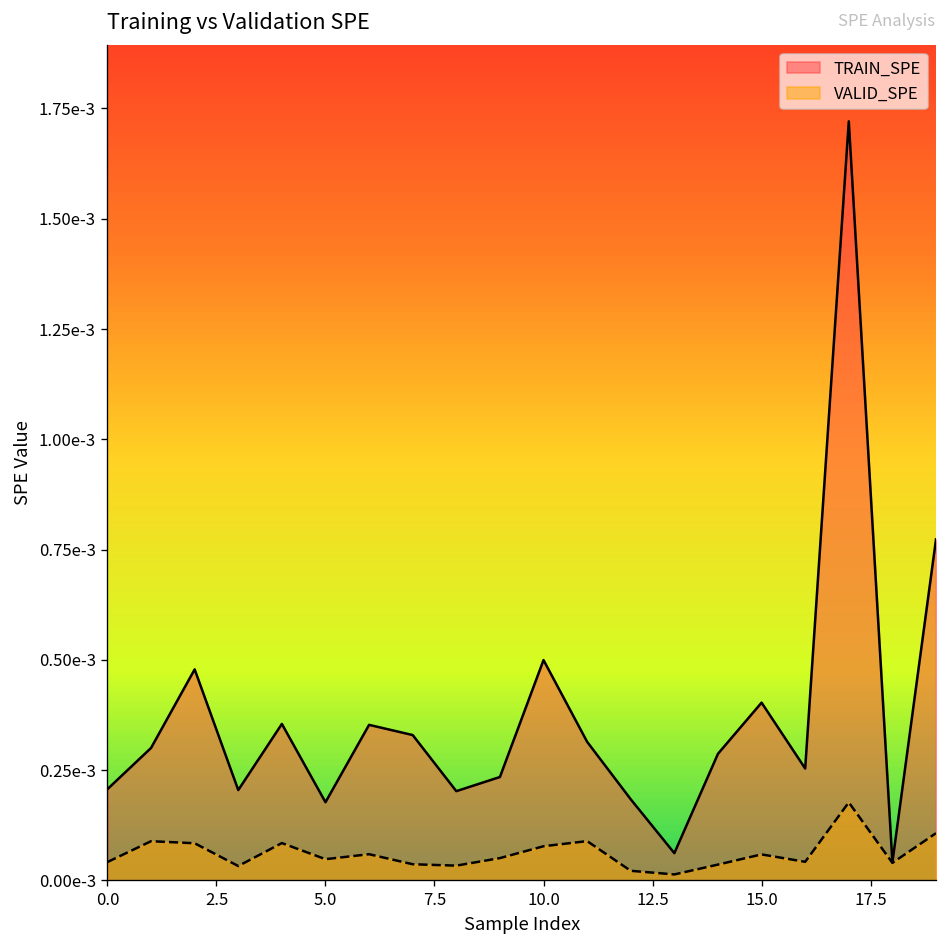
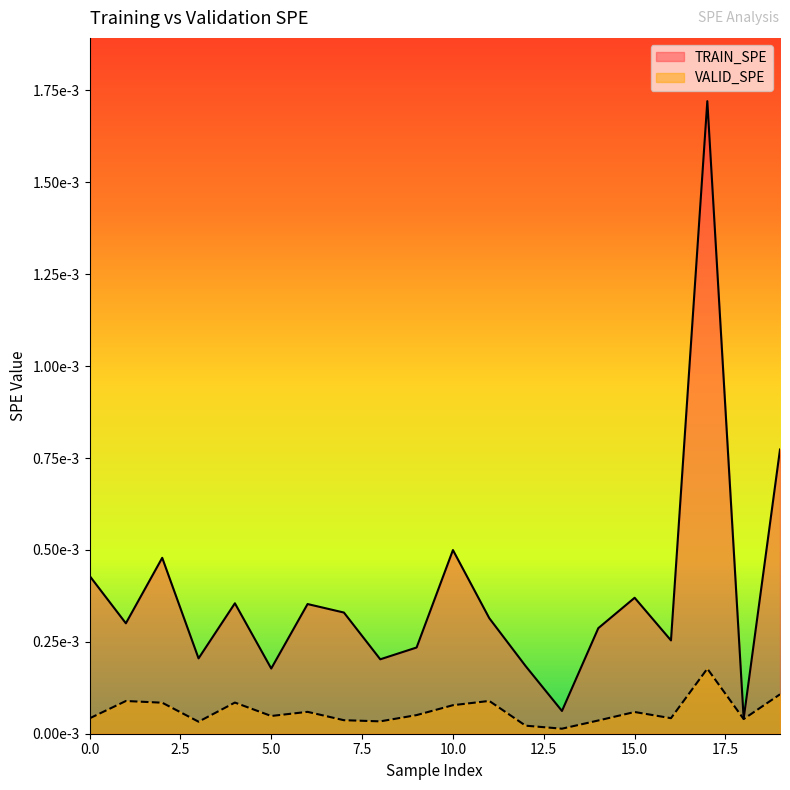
  {
    "TRAIN_SPE": {
-     "0.0": 0.00021,
+     "0.0": 0.00043,
      "5.0": 0.00018,
      "10.0": 0.00050,
-     "15.0": 0.00040
+     "15.0": 0.00037
    },
    "VALID_SPE": {
      "0.0": 0.00004,
      "5.0": 0.00005,
      "10.0": 0.00008,
      "15.0": 0.00006
    }
  }
